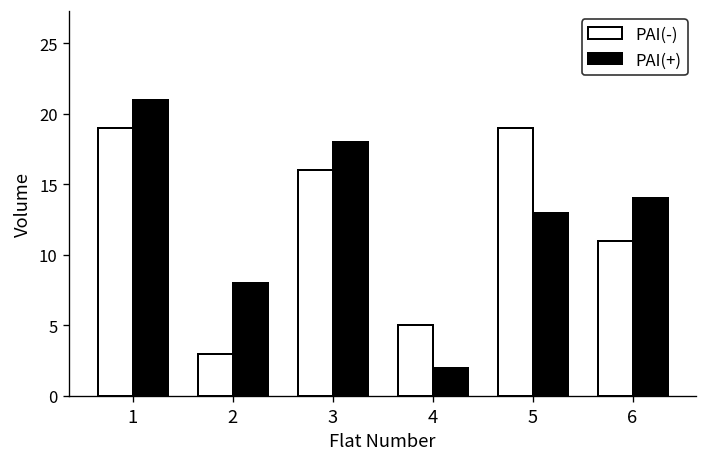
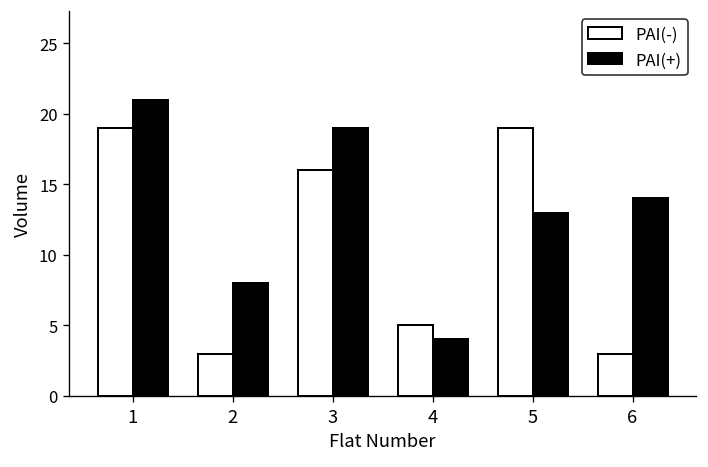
  {
    "PAI(-)": {
      "1": 19,
      "2": 3,
      "3": 16,
      "4": 5,
      "5": 19,
-     "6": 11
+     "6": 3
    },
    "PAI(+)": {
      "1": 21,
      "2": 8,
-     "3": 18,
-     "4": 2,
+     "3": 19,
+     "4": 4,
      "5": 13,
      "6": 14
    }
  }
